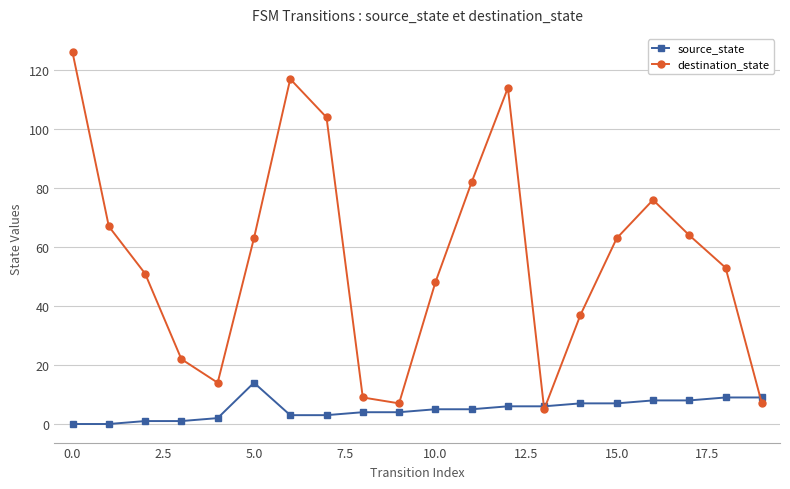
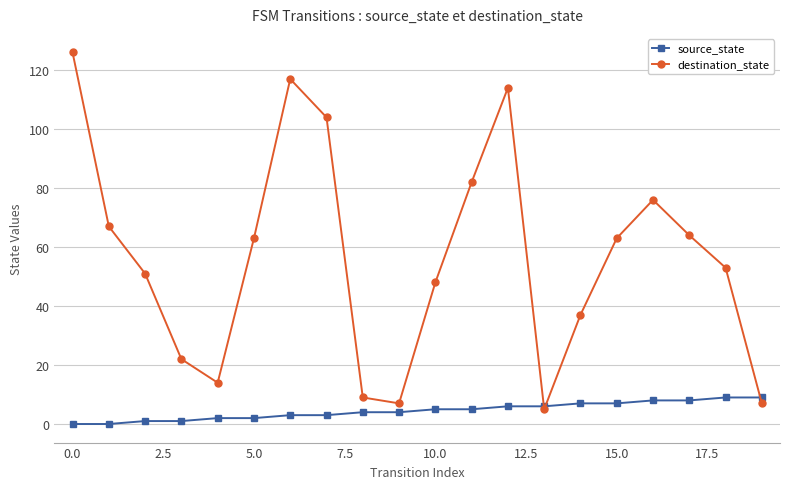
  {
    "source_state": {
      "0.0": 0,
-     "5.0": 14,
+     "5.0": 2,
      "10.0": 5,
      "15.0": 7
    },
    "destination_state": {
      "0.0": 126,
      "5.0": 63,
      "10.0": 48,
      "15.0": 63
    }
  }
